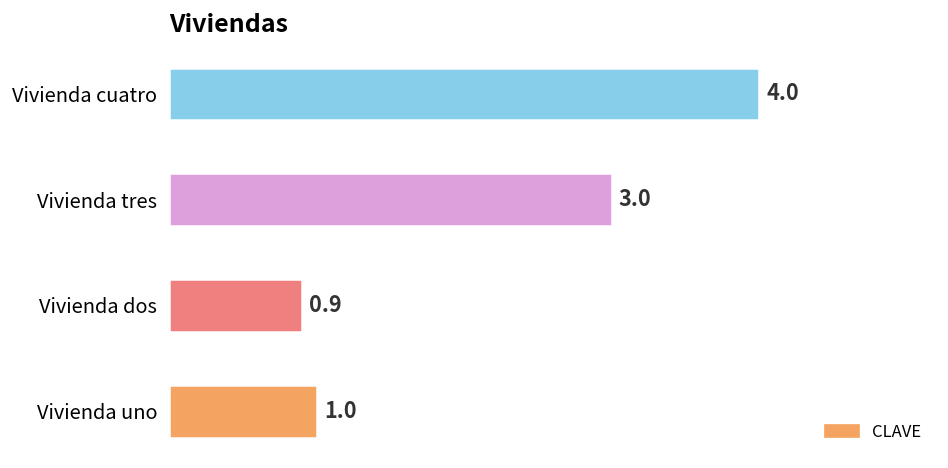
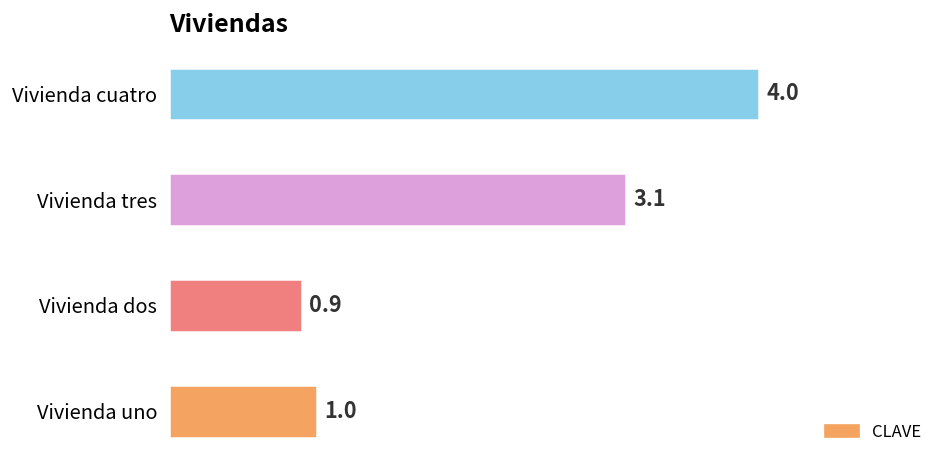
  {
    "Vivienda cuatro": 4.0,
-   "Vivienda tres": 3.0,
+   "Vivienda tres": 3.1,
    "Vivienda dos": 0.9,
    "Vivienda uno": 1.0
  }
